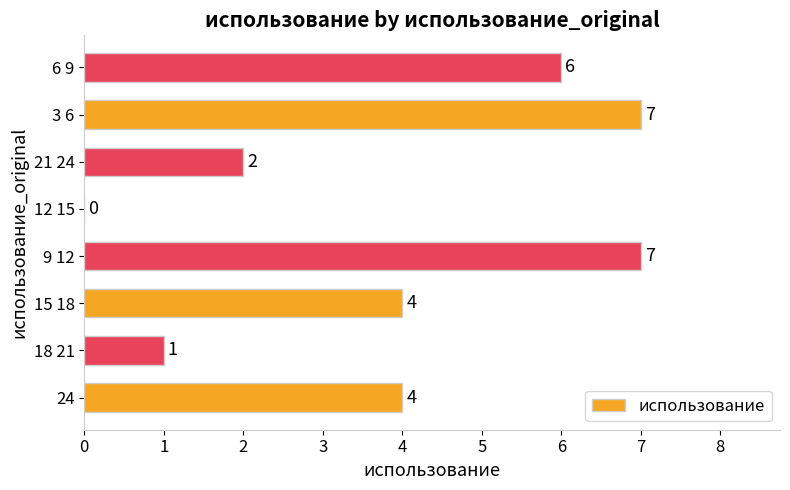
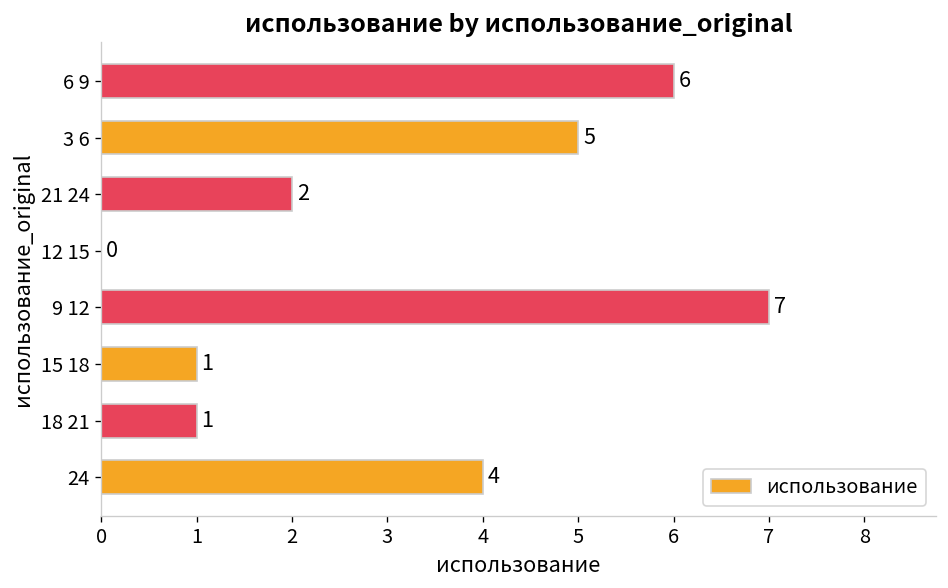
  {
    "6 9": 6,
-   "3 6": 7,
+   "3 6": 5,
    "21 24": 2,
    "12 15": 0,
    "9 12": 7,
-   "15 18": 4,
+   "15 18": 1,
    "18 21": 1,
    "24": 4
  }
